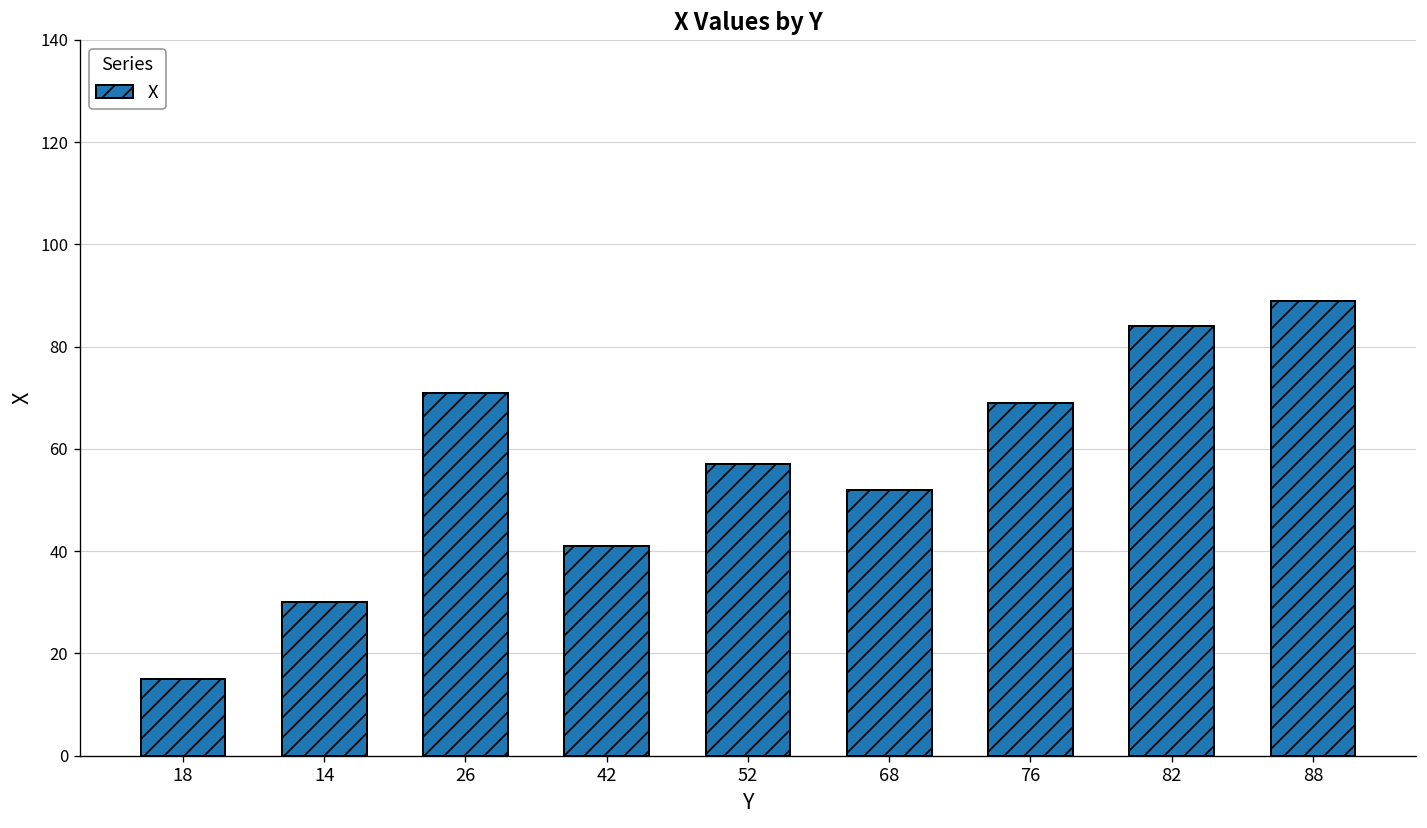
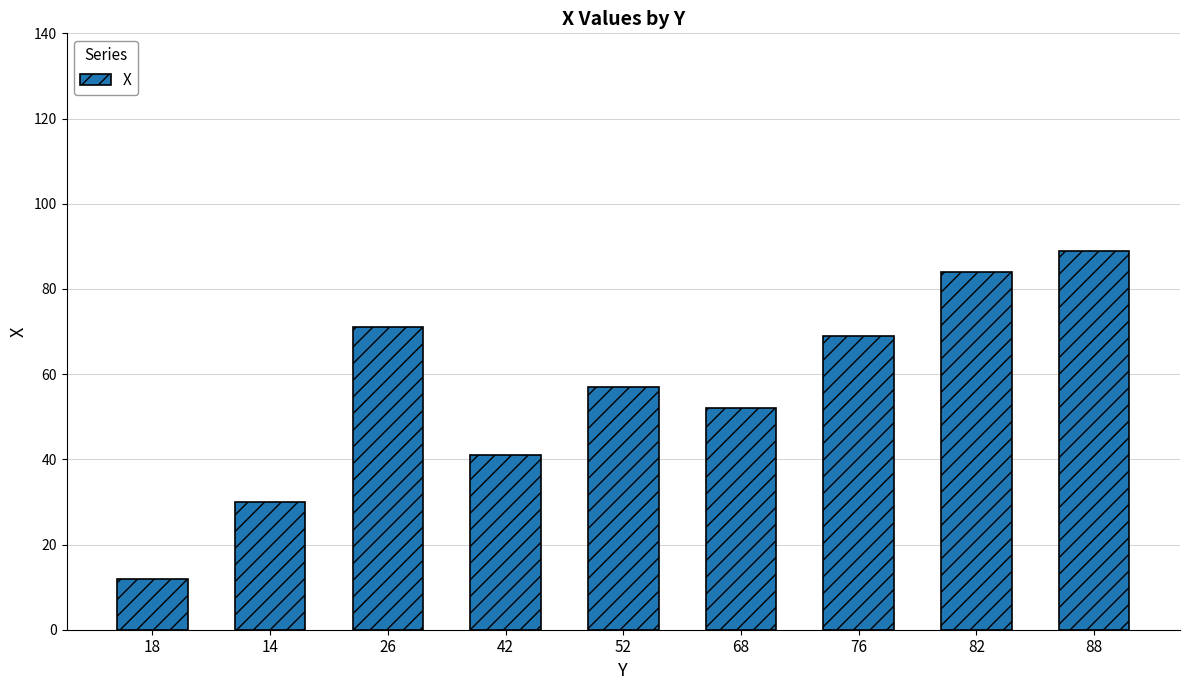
  {
-   "18": 15,
+   "18": 12,
    "14": 30,
    "26": 71,
    "42": 41,
    "52": 57,
    "68": 52,
    "76": 69,
    "82": 84,
    "88": 89
  }
